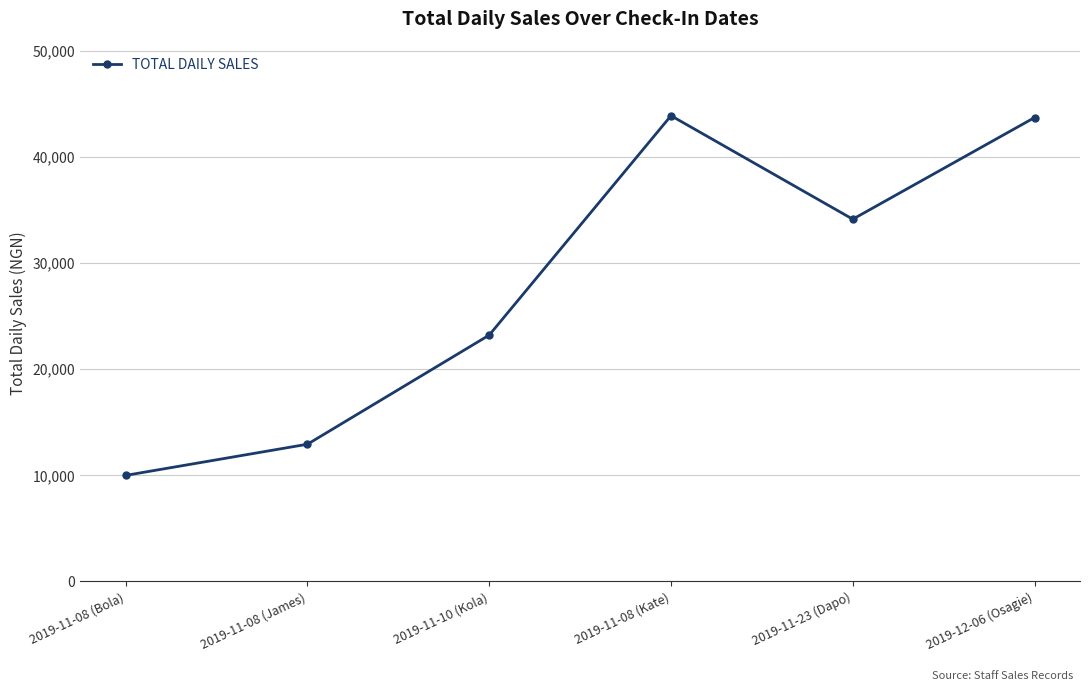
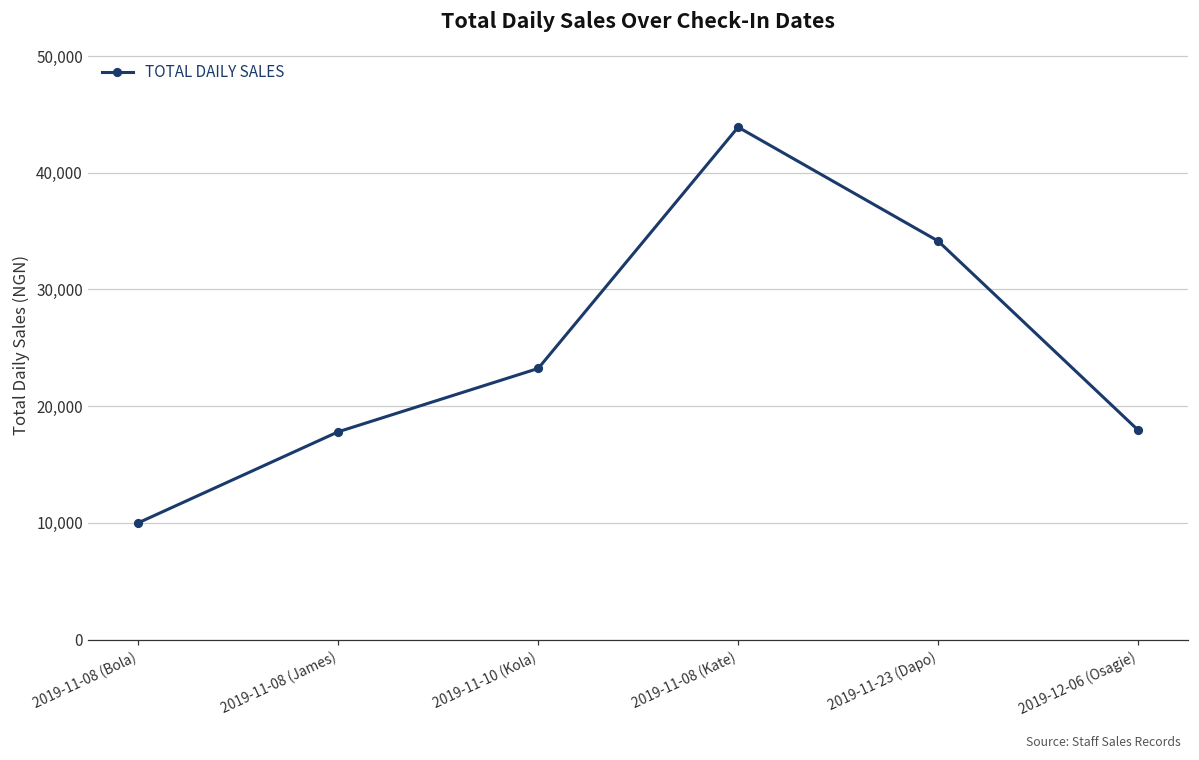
  {
    "2019-11-08 (Bola)": "10,000",
-   "2019-11-08 (James)": "12,900",
+   "2019-11-08 (James)": "17,800",
    "2019-11-10 (Kola)": "23,200",
    "2019-11-08 (Kate)": "43,900",
    "2019-11-23 (Dapo)": "34,100",
-   "2019-12-06 (Osagie)": "43,700"
+   "2019-12-06 (Osagie)": "17,900"
  }
